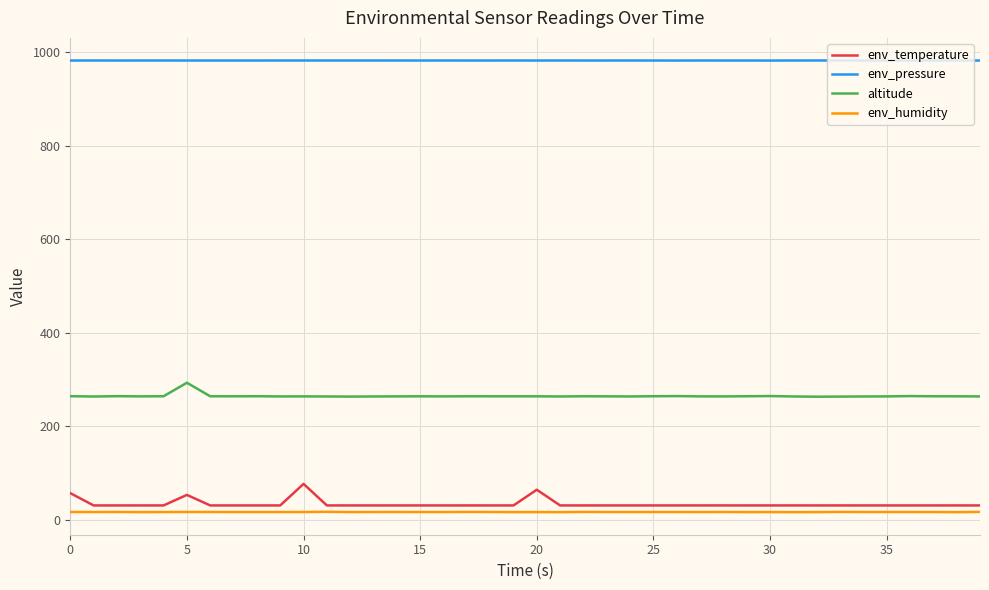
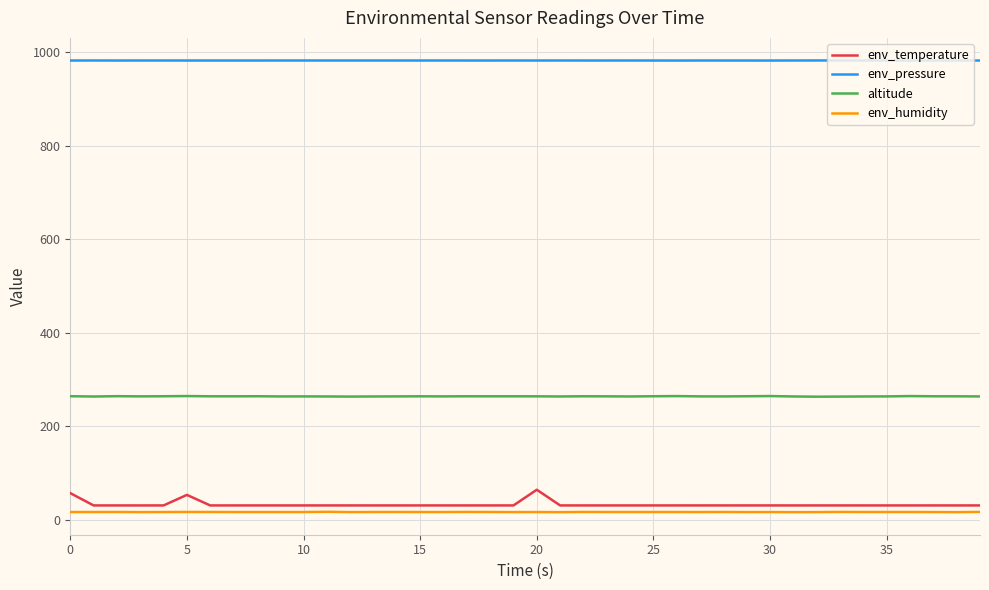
  {
    "env_temperature": {
      "0": 60,
      "5": 50,
-     "10": 80,
+     "10": 30,
      "15": 30,
      "20": 60,
      "25": 30,
      "30": 30,
      "35": 30
    },
    "env_pressure": {
      "0": 980,
      "5": 980,
      "10": 980,
      "15": 980,
      "20": 980,
      "25": 980,
      "30": 980
    },
    "altitude": {
      "0": 260,
-     "5": 290,
+     "5": 260,
      "10": 260,
      "15": 260,
      "20": 260,
      "25": 260,
      "30": 260,
      "35": 260
    },
    "env_humidity": {
      "0": 20,
      "5": 20,
      "10": 20,
      "15": 20,
      "20": 20,
      "25": 20,
      "30": 20,
      "35": 20
    }
  }
